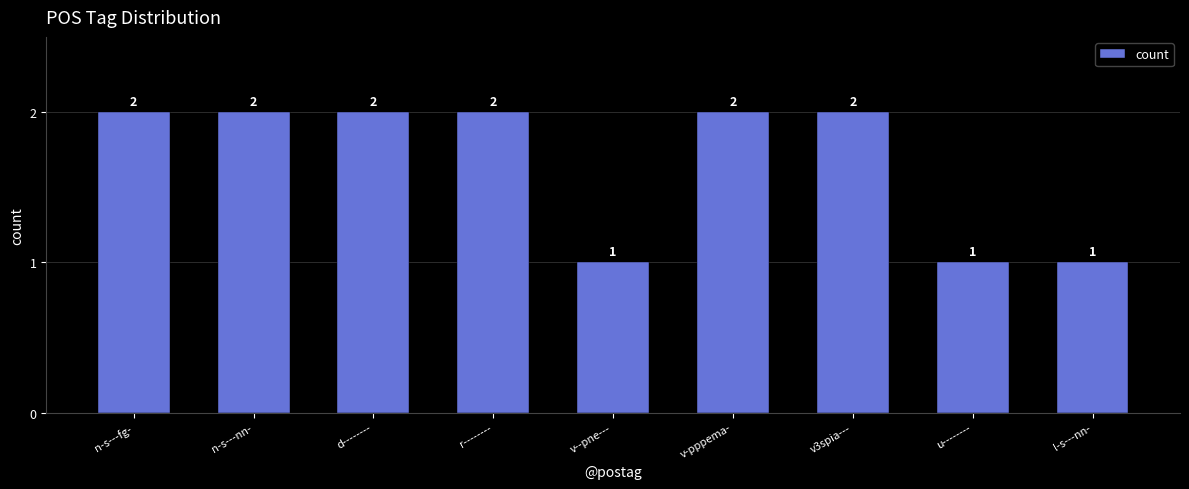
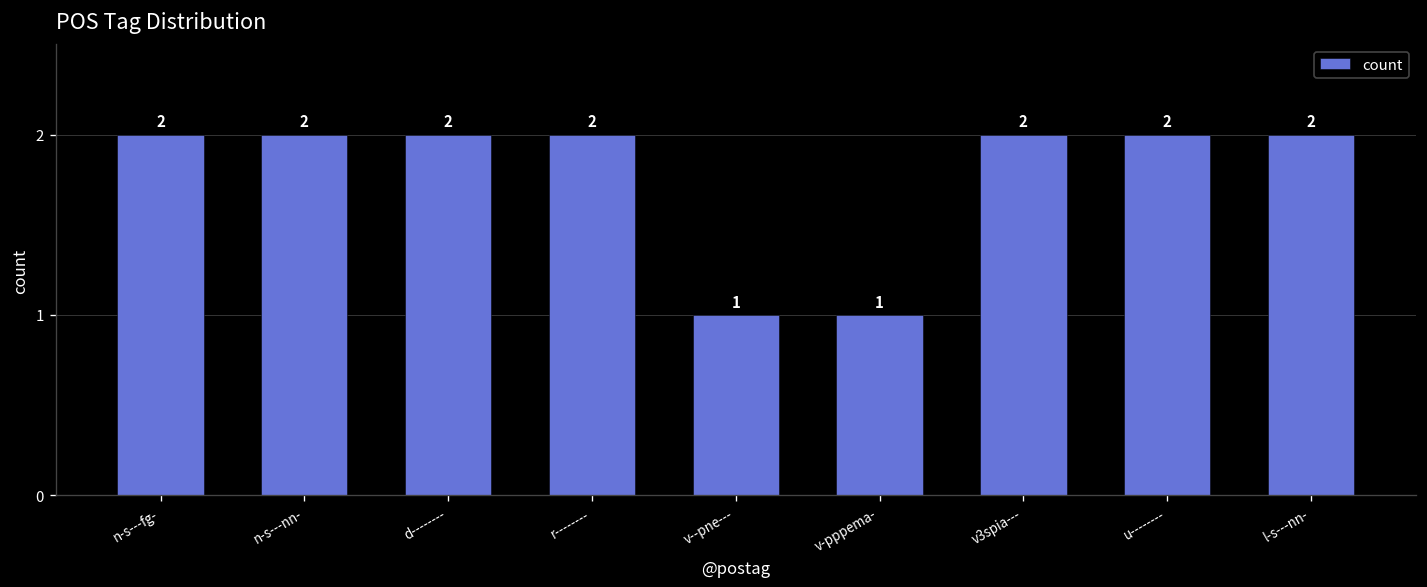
  {
    "n-s---fg-": 2,
    "n-s---nn-": 2,
    "d--------": 2,
    "r--------": 2,
    "v--pne---": 1,
-   "v-pppema-": 2,
+   "v-pppema-": 1,
    "v3spia---": 2,
-   "u--------": 1,
-   "l-s---nn-": 1
+   "u--------": 2,
+   "l-s---nn-": 2
  }
